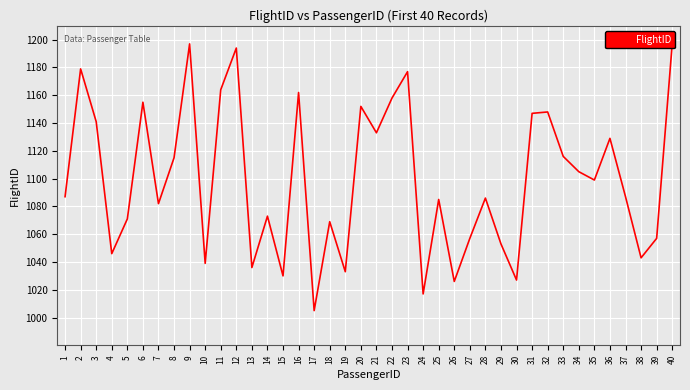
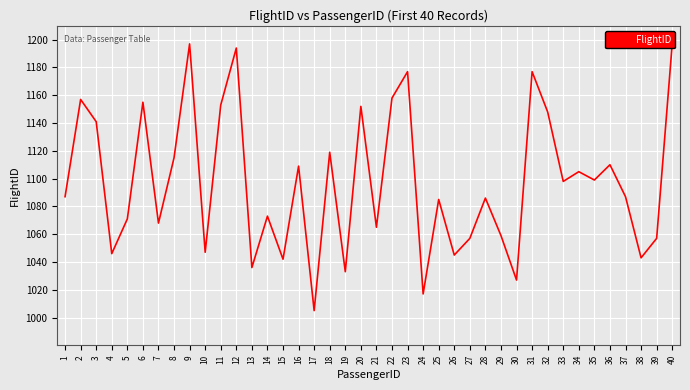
  {
    "1": 1087,
-   "2": 1179,
+   "2": 1157,
    "3": 1141,
    "4": 1046,
    "5": 1071,
    "6": 1155,
-   "7": 1082,
+   "7": 1068,
    "8": 1115,
    "9": 1197,
-   "10": 1039,
-   "11": 1164,
+   "10": 1047,
+   "11": 1153,
    "12": 1194,
    "13": 1036,
    "14": 1073,
-   "15": 1030,
-   "16": 1162,
+   "15": 1042,
+   "16": 1109,
    "17": 1005,
-   "18": 1069,
+   "18": 1119,
    "19": 1033,
    "20": 1152,
-   "21": 1133,
+   "21": 1065,
    "22": 1158,
    "23": 1177,
    "24": 1017,
    "25": 1085,
-   "26": 1026,
+   "26": 1045,
    "27": 1057,
    "28": 1086,
-   "29": 1053,
+   "29": 1059,
    "30": 1027,
-   "31": 1147,
+   "31": 1177,
    "32": 1148,
-   "33": 1116,
+   "33": 1098,
    "34": 1105,
    "35": 1099,
-   "36": 1129,
+   "36": 1110,
    "37": 1087,
    "38": 1043,
    "39": 1057
  }
